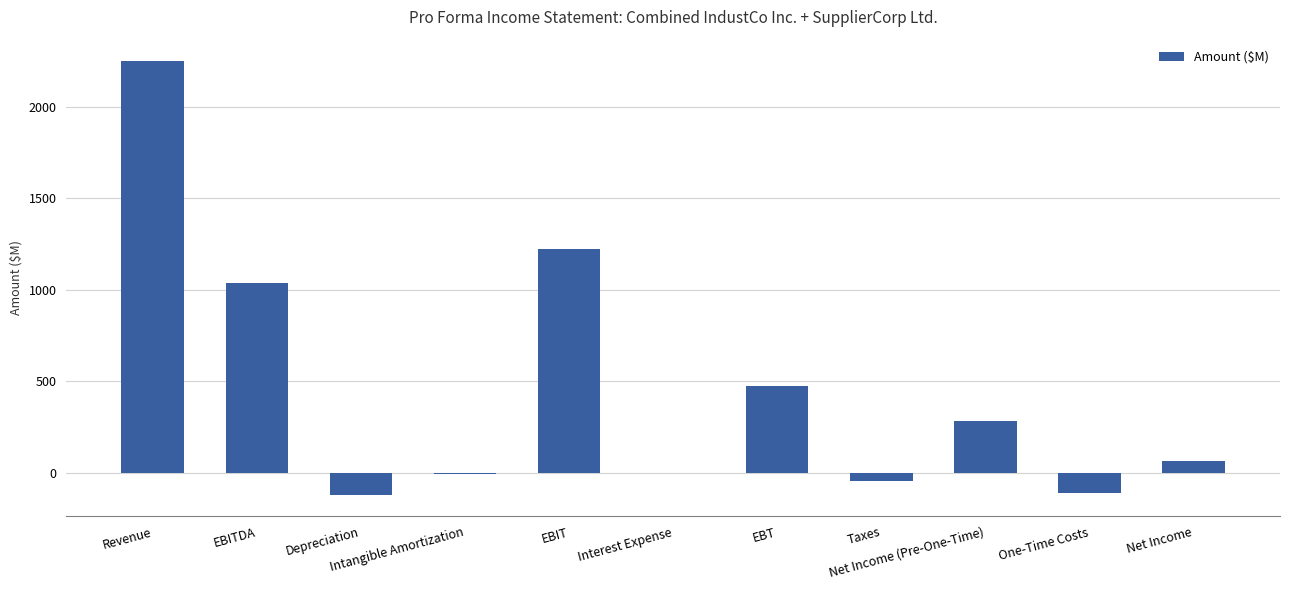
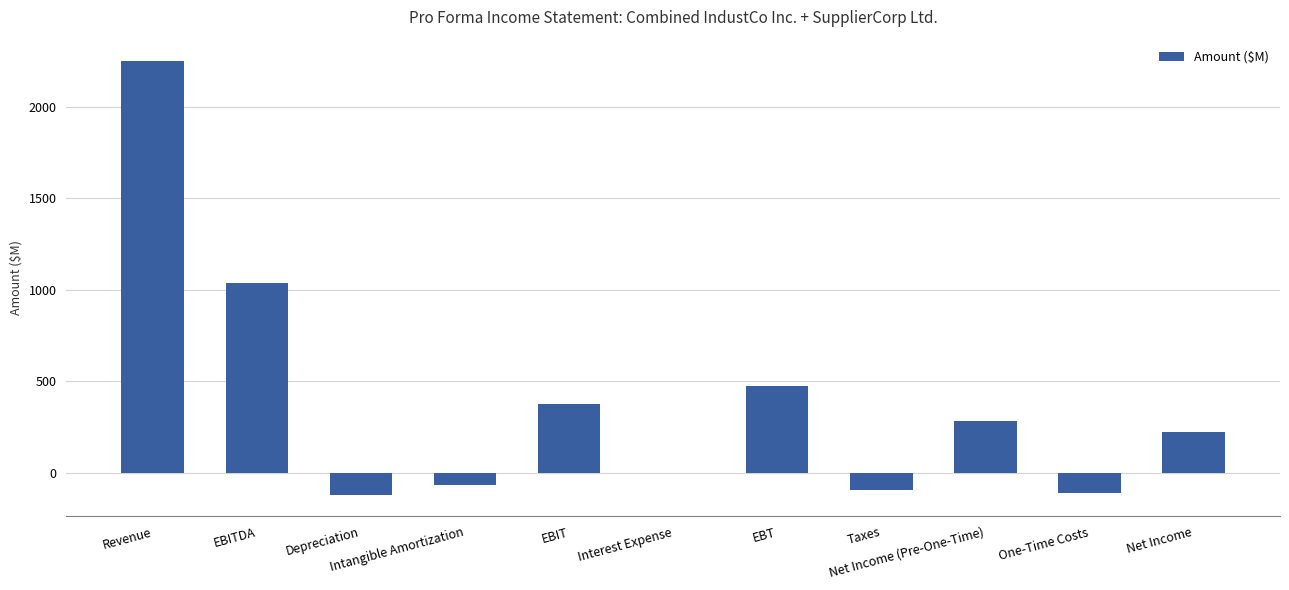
  {
    "Revenue": 2250,
    "EBITDA": 1040,
    "Depreciation": -120,
-   "Intangible Amortization": -10,
-   "EBIT": 1230,
+   "Intangible Amortization": -70,
+   "EBIT": 380,
    "Interest Expense": 0,
    "EBT": 470,
-   "Taxes": -50,
+   "Taxes": -90,
    "Net Income (Pre-One-Time)": 280,
    "One-Time Costs": -110,
-   "Net Income": 60
+   "Net Income": 220
  }
